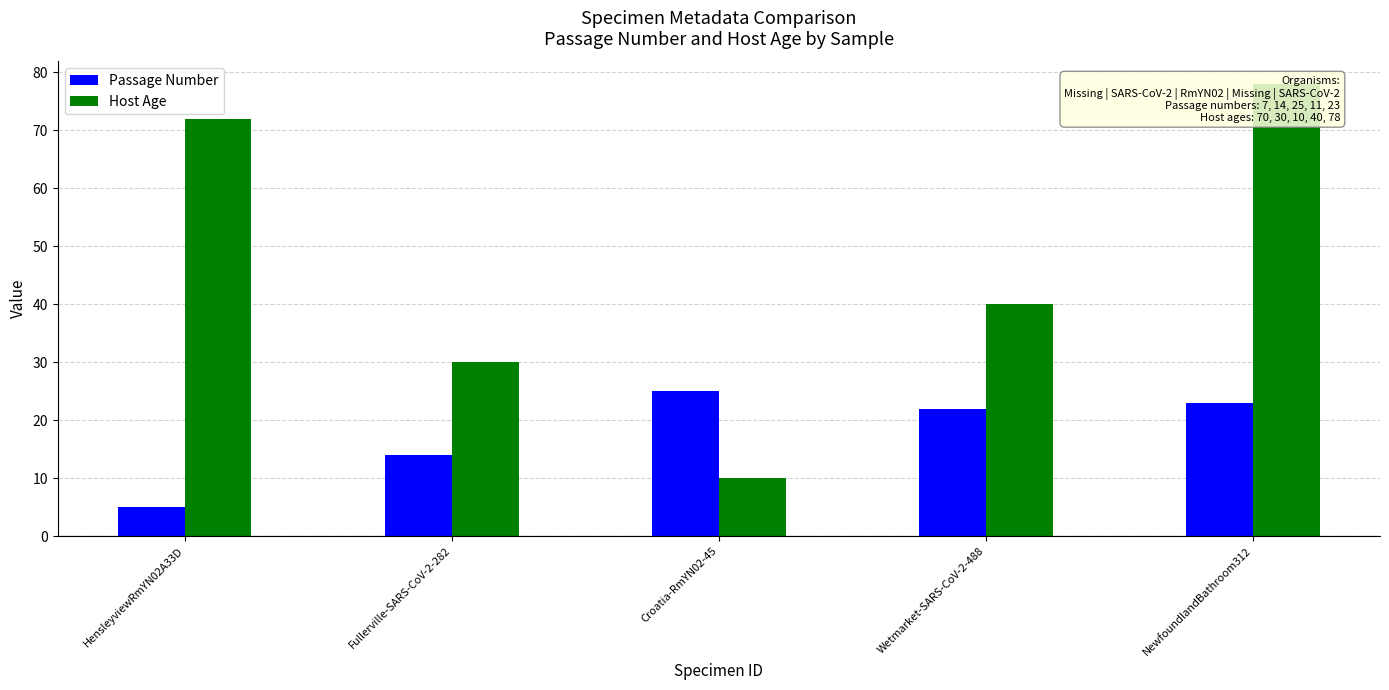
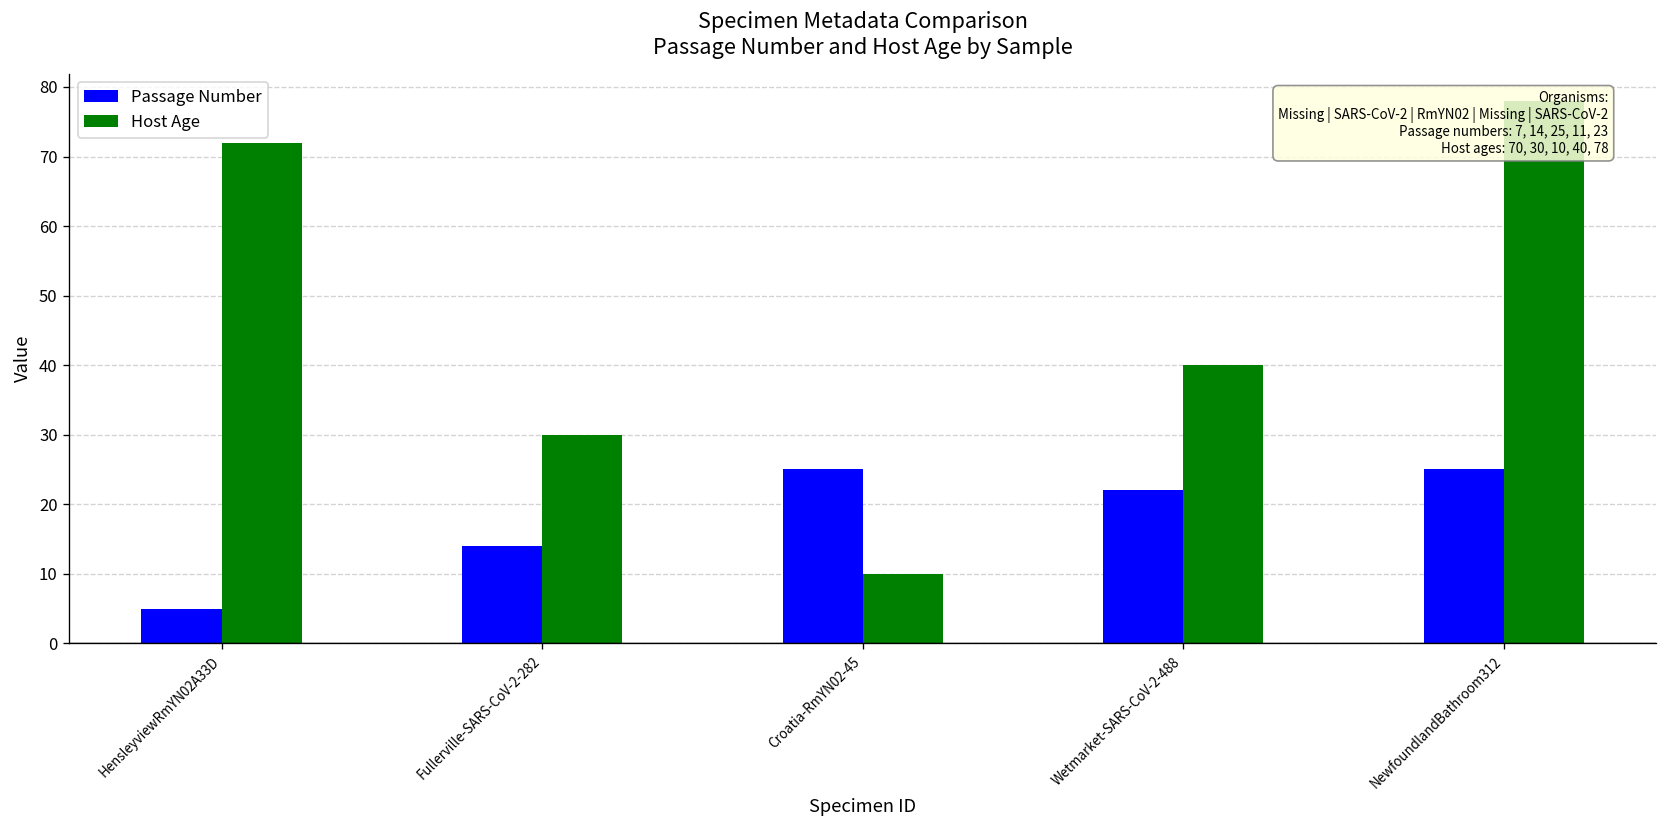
  {
    "Passage Number": {
      "HensleyviewRmYN02A33D": 5,
      "Fullerville-SARS-CoV-2-282": 14,
      "Croatia-RmYN02-45": 25,
      "Wetmarket-SARS-CoV-2-488": 22,
-     "NewfoundlandBathroom312": 23
+     "NewfoundlandBathroom312": 25
    },
    "Host Age": {
      "HensleyviewRmYN02A33D": 72,
      "Fullerville-SARS-CoV-2-282": 30,
      "Croatia-RmYN02-45": 10,
      "Wetmarket-SARS-CoV-2-488": 40
    }
  }
